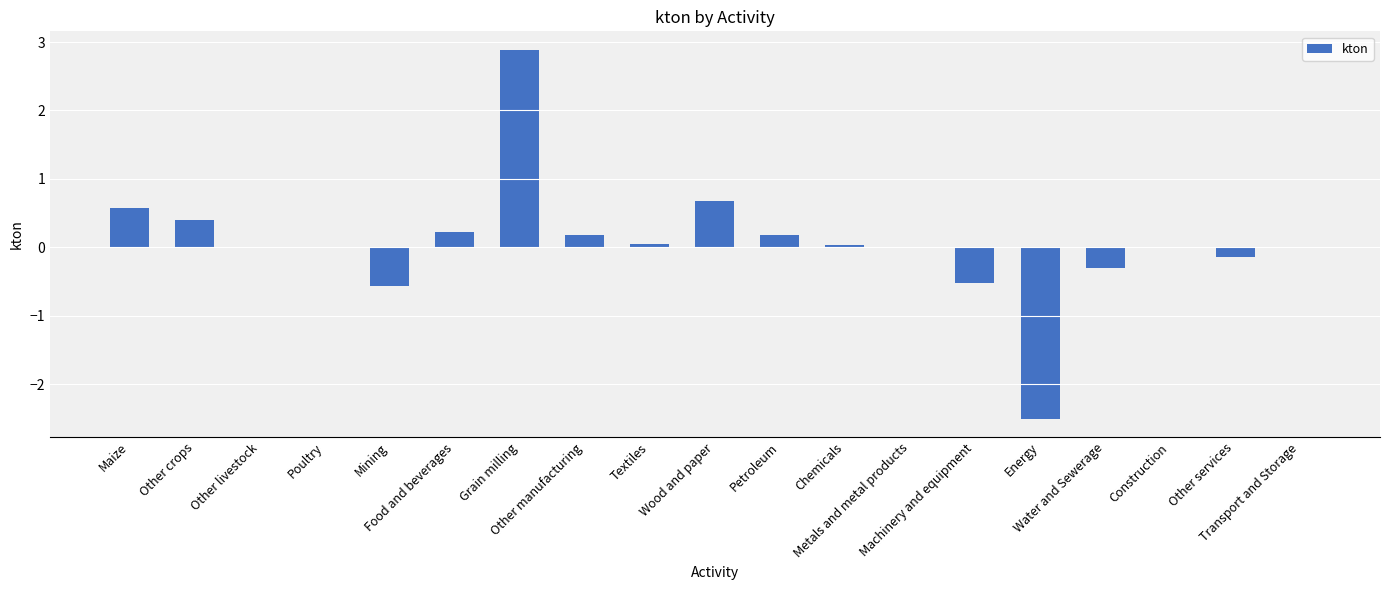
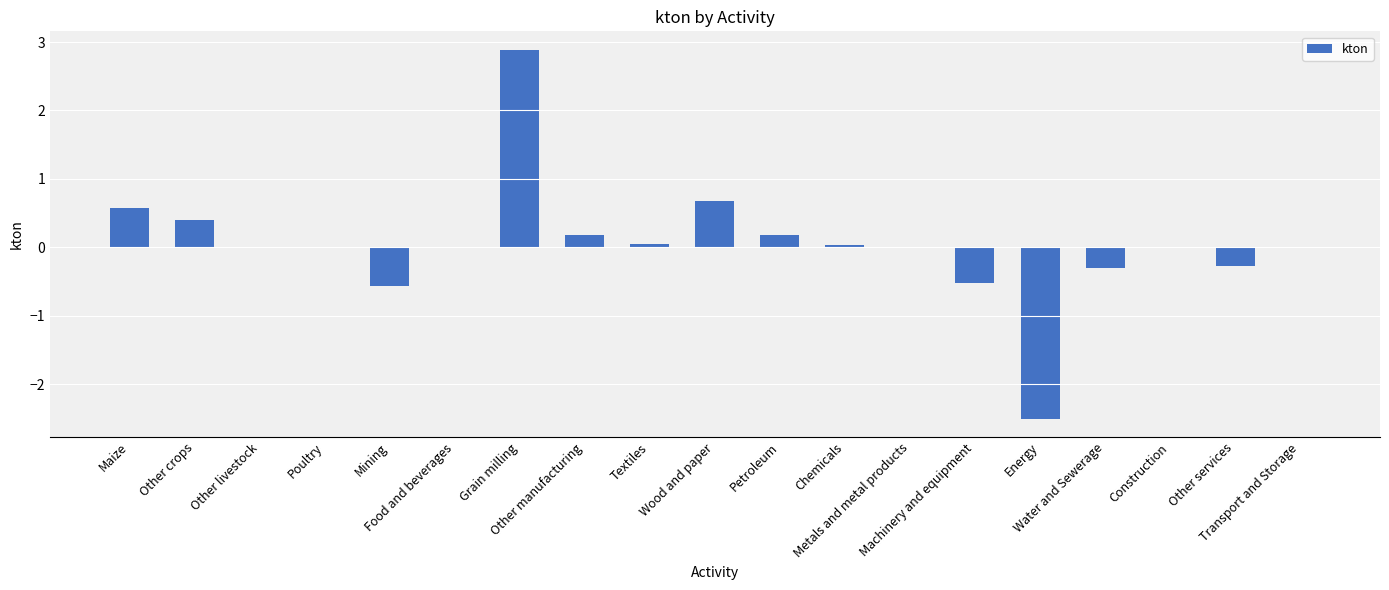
  {
    "Maize": 0.6,
    "Other crops": 0.4,
    "Mining": -0.6,
-   "Food and beverages": 0.2,
+   "Food and beverages": 0.0,
    "Grain milling": 2.9,
    "Other manufacturing": 0.2,
    "Textiles": 0.0,
    "Wood and paper": 0.7,
    "Petroleum": 0.2,
    "Chemicals": 0.0,
    "Machinery and equipment": -0.5,
    "Energy": -2.5,
    "Water and Sewerage": -0.3,
-   "Other services": -0.1
+   "Other services": -0.3
  }
